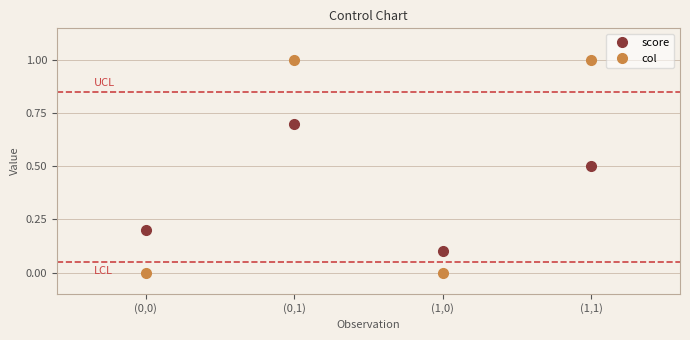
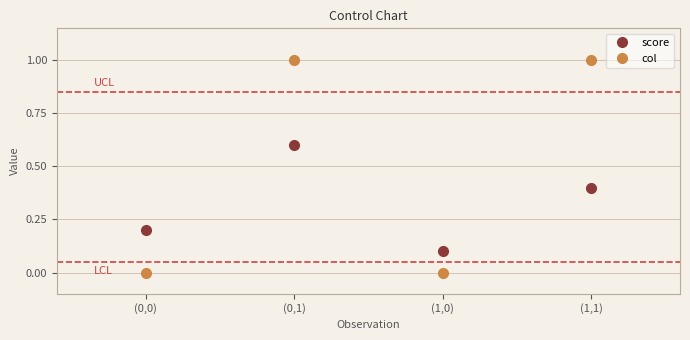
  {
    "score": {
      "(0,0)": 0.2,
-     "(0,1)": 0.7,
+     "(0,1)": 0.6,
      "(1,0)": 0.1,
-     "(1,1)": 0.5
+     "(1,1)": 0.4
    },
    "col": {
      "(0,0)": 0.0,
      "(0,1)": 1.0,
      "(1,0)": 0.0,
      "(1,1)": 1.0
    }
  }
